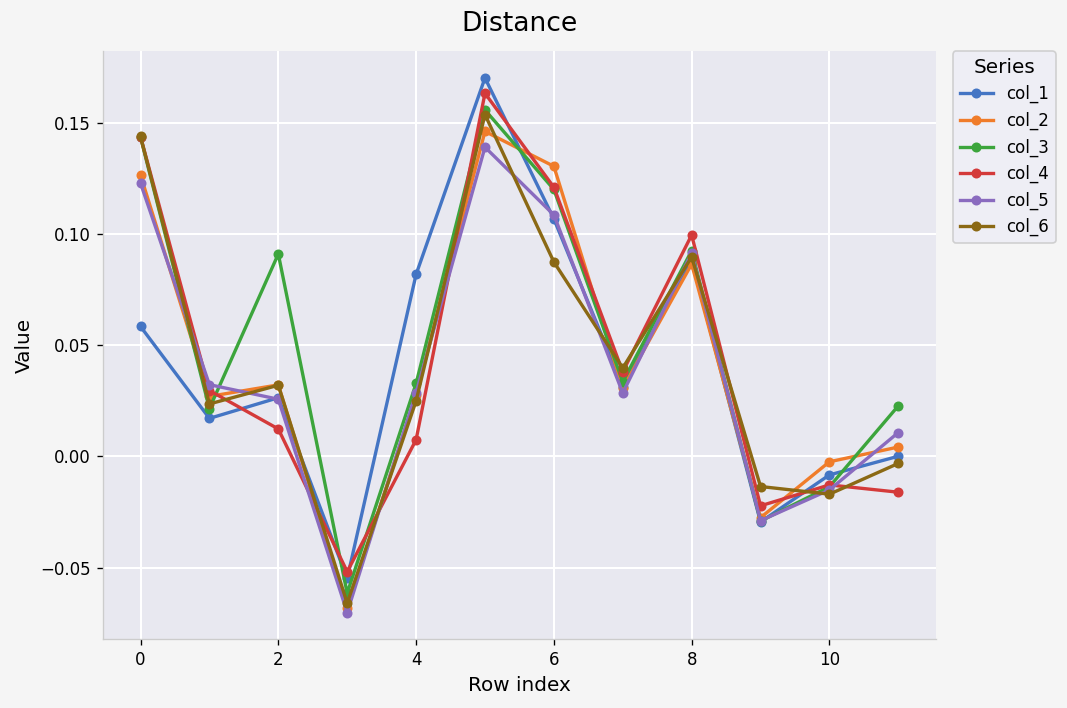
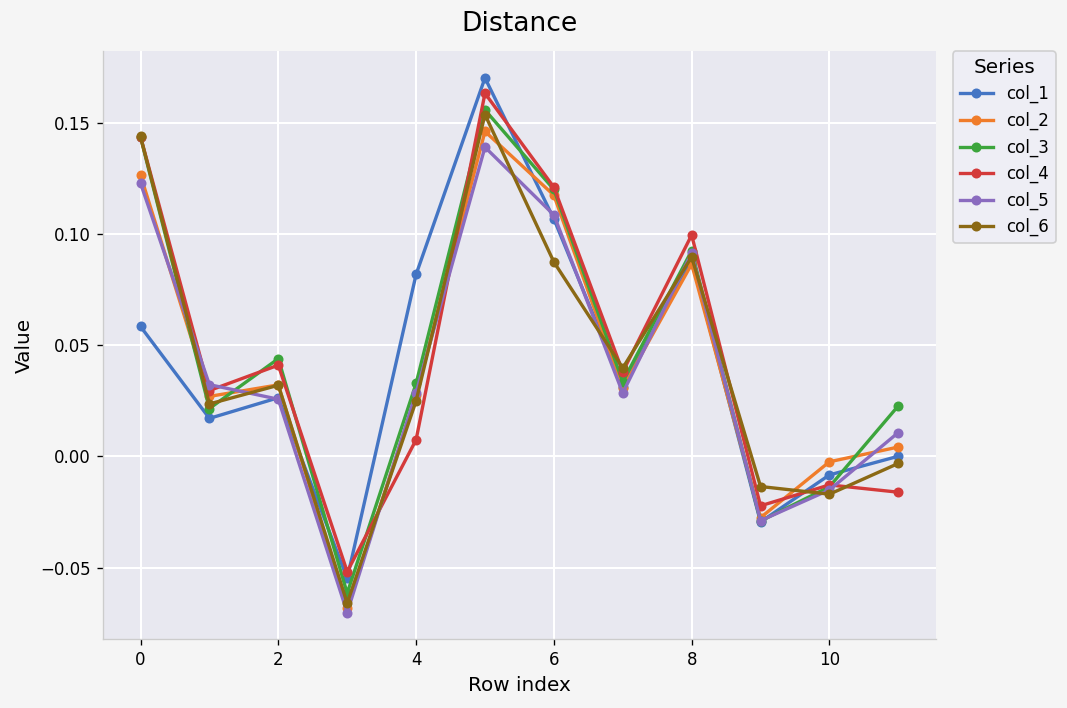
  {
    "col_1": {
      "0": 0.058,
      "4": 0.082,
      "6": 0.107,
      "10": -0.008
    },
    "col_2": {
      "0": 0.126,
-     "6": 0.130,
+     "6": 0.117,
      "8": 0.086,
      "10": -0.002
    },
    "col_3": {
-     "2": 0.091,
+     "2": 0.044,
      "4": 0.033
    },
    "col_4": {
-     "2": 0.012,
+     "2": 0.041,
      "4": 0.007,
      "8": 0.099
    },
    "col_5": {
      "0": 0.123,
      "6": 0.109,
      "10": -0.015
    },
    "col_6": {
      "4": 0.025,
      "6": 0.087,
      "10": -0.017
    }
  }
